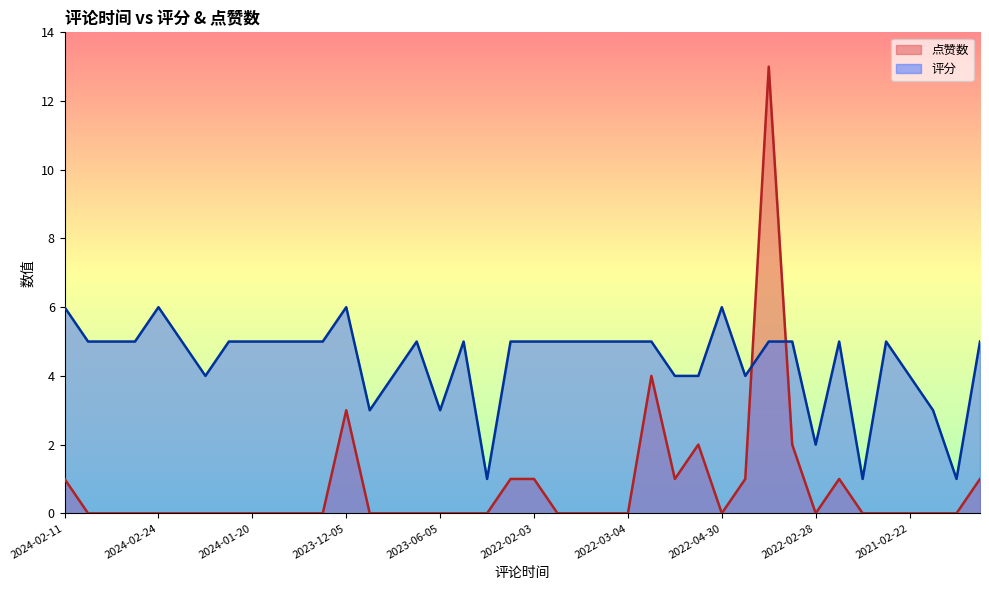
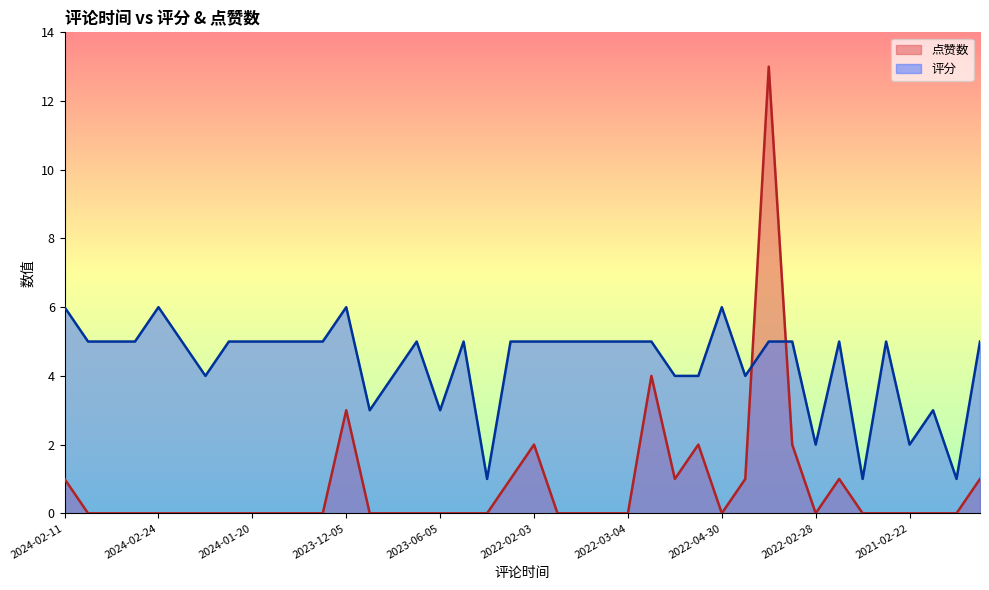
  {
    "点赞数": {
      "2024-02-11": 1,
      "2024-02-24": 0,
      "2023-12-05": 3,
      "2023-06-05": 0,
-     "2022-02-03": 1,
+     "2022-02-03": 2,
      "2022-03-04": 0,
      "2022-04-30": 0,
      "2022-02-28": 0,
      "2021-02-22": 0
    },
    "评分": {
      "2024-02-11": 6,
      "2024-02-24": 6,
      "2023-12-05": 6,
      "2023-06-05": 3,
      "2022-02-03": 5,
      "2022-03-04": 5,
      "2022-04-30": 6,
      "2022-02-28": 2,
-     "2021-02-22": 4
+     "2021-02-22": 2
    }
  }
